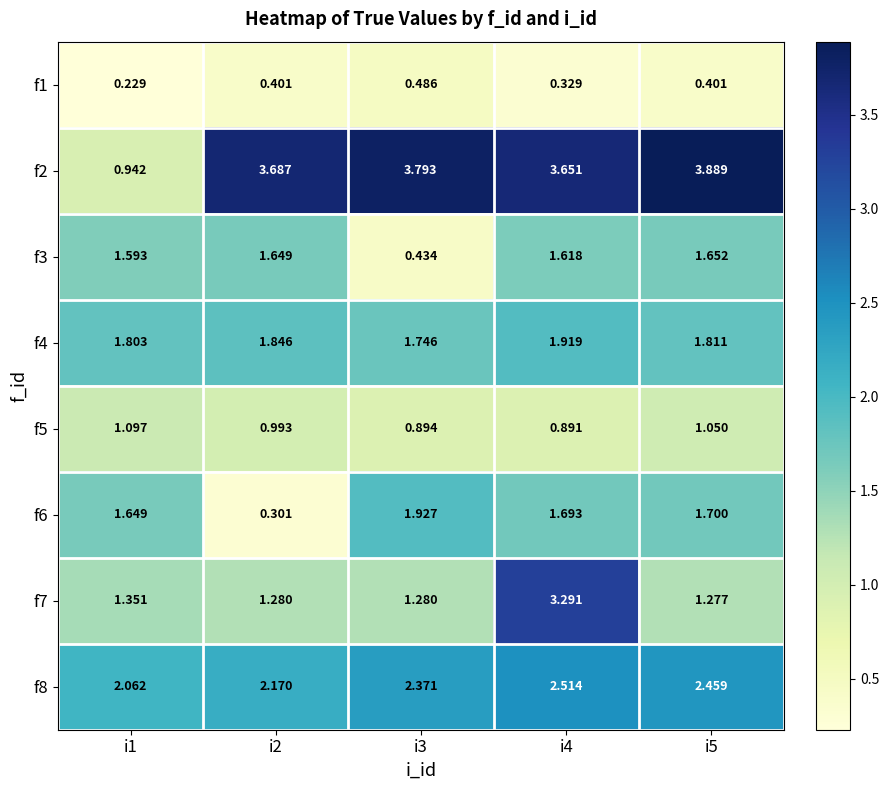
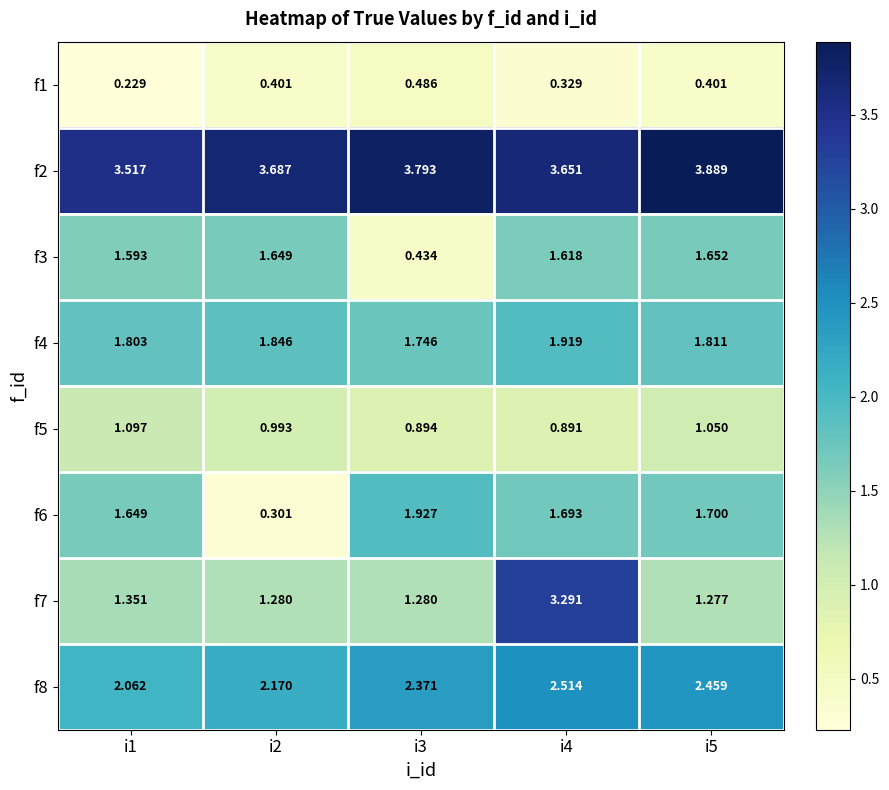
  {
    "f1": {
      "i1": 0.229,
      "i2": 0.401,
      "i3": 0.486,
      "i4": 0.329,
      "i5": 0.401
    },
    "f2": {
-     "i1": 0.942,
+     "i1": 3.517,
      "i2": 3.687,
      "i3": 3.793,
      "i4": 3.651,
      "i5": 3.889
    },
    "f3": {
      "i1": 1.593,
      "i2": 1.649,
      "i3": 0.434,
      "i4": 1.618,
      "i5": 1.652
    },
    "f4": {
      "i1": 1.803,
      "i2": 1.846,
      "i3": 1.746,
      "i4": 1.919,
      "i5": 1.811
    },
    "f5": {
      "i1": 1.097,
      "i2": 0.993,
      "i3": 0.894,
      "i4": 0.891,
      "i5": 1.050
    },
    "f6": {
      "i1": 1.649,
      "i2": 0.301,
      "i3": 1.927,
      "i4": 1.693,
      "i5": 1.700
    },
    "f7": {
      "i1": 1.351,
      "i2": 1.280,
      "i3": 1.280,
      "i4": 3.291,
      "i5": 1.277
    },
    "f8": {
      "i1": 2.062,
      "i2": 2.170,
      "i3": 2.371,
      "i4": 2.514,
      "i5": 2.459
    }
  }
